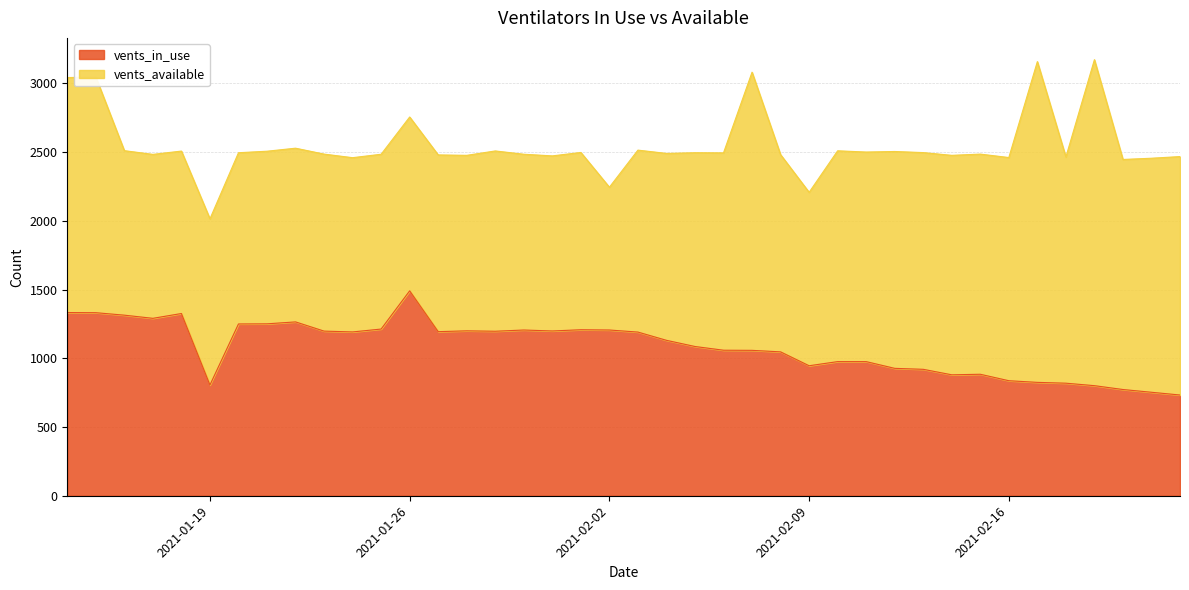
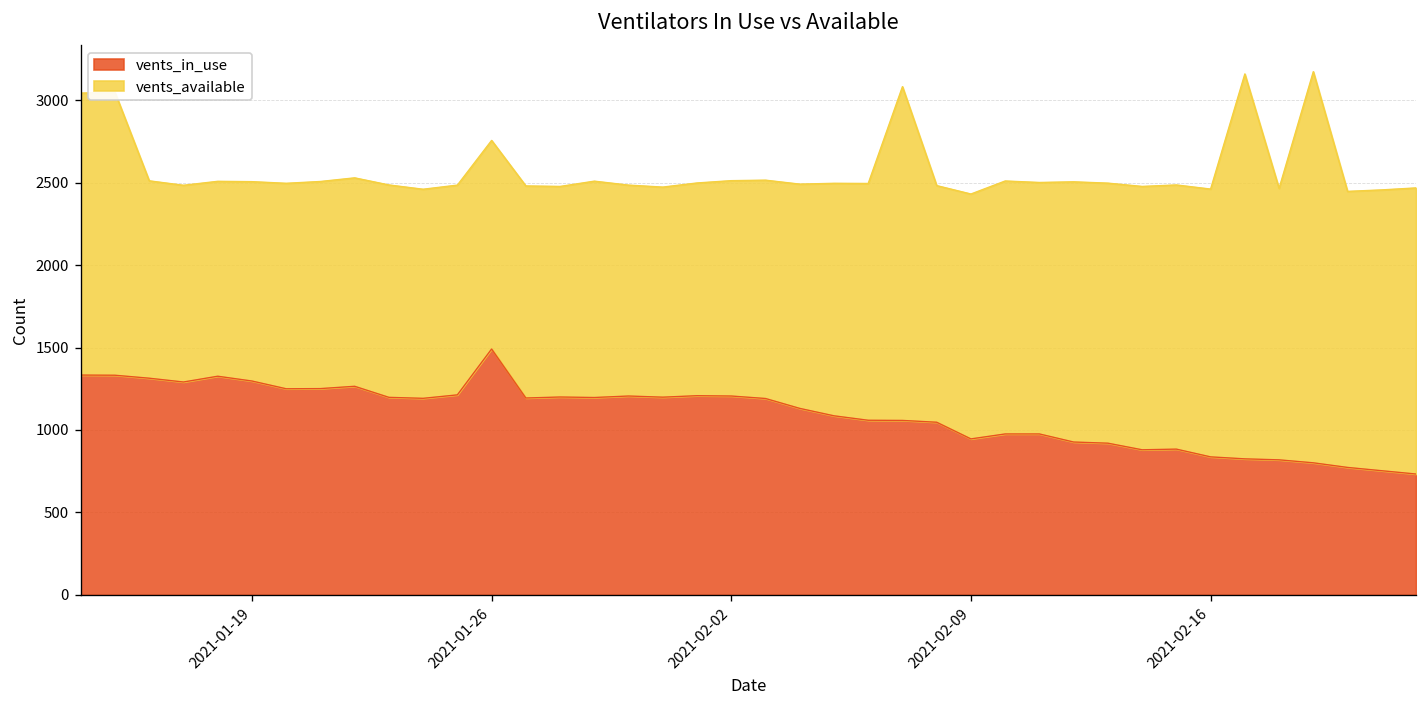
  {
    "vents_in_use": {
-     "2021-01-19": 810,
+     "2021-01-19": 1300,
      "2021-01-26": 1490,
      "2021-02-02": 1210,
      "2021-02-09": 950,
      "2021-02-16": 840
    },
    "vents_available": {
      "2021-01-19": 1210,
      "2021-01-26": 1270,
-     "2021-02-02": 1040,
-     "2021-02-09": 1260,
+     "2021-02-02": 1310,
+     "2021-02-09": 1490,
      "2021-02-16": 1620
    }
  }
